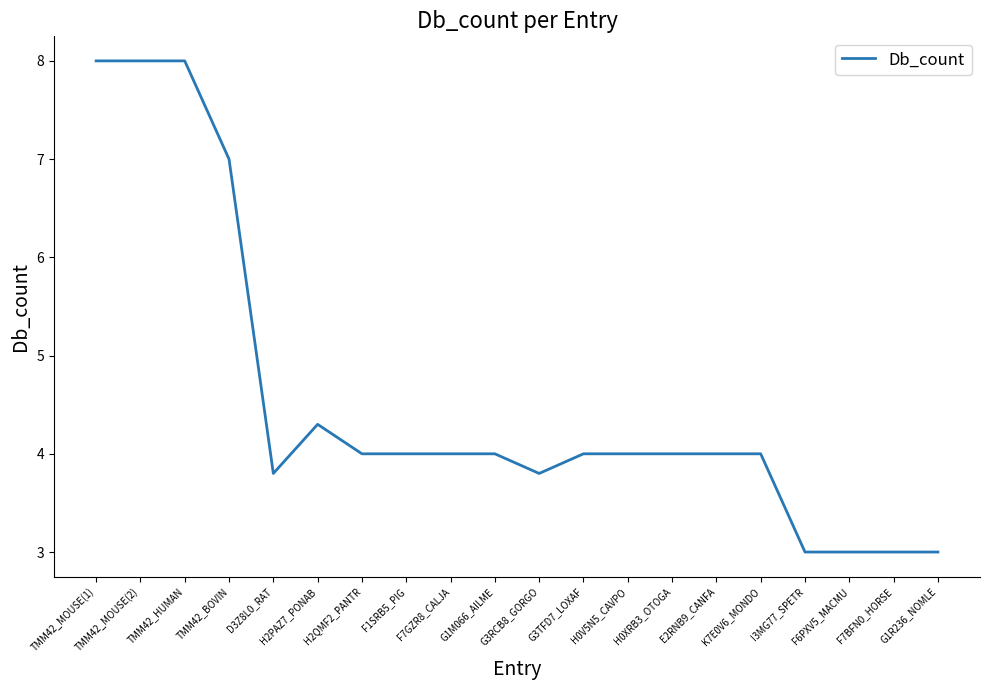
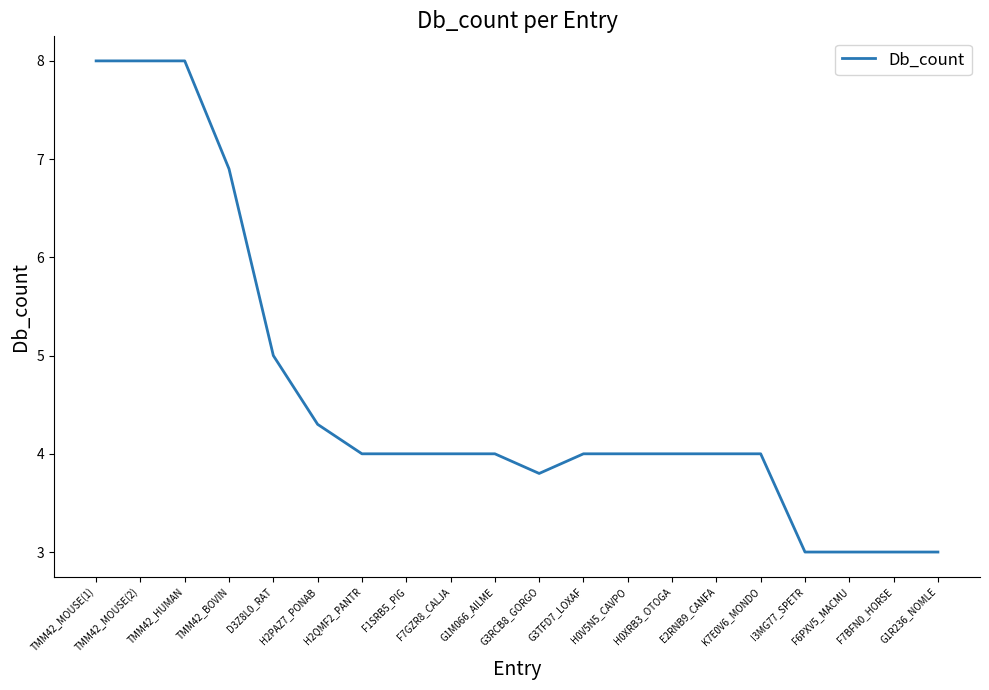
  {
    "TMM42_MOUSE(1)": 8.0,
    "TMM42_MOUSE(2)": 8.0,
    "TMM42_HUMAN": 8.0,
-   "TMM42_BOVIN": 7.0,
-   "D3Z8L0_RAT": 3.8,
+   "TMM42_BOVIN": 6.9,
+   "D3Z8L0_RAT": 5.0,
    "H2PAZ7_PONAB": 4.3,
    "H2QMF2_PANTR": 4.0,
    "F1SRB5_PIG": 4.0,
    "F7GZR8_CALJA": 4.0,
    "G1M066_AILME": 4.0,
    "G3RCB8_GORGO": 3.8,
    "G3TFD7_LOXAF": 4.0,
    "H0V5N5_CAVPO": 4.0,
    "H0XRB3_OTOGA": 4.0,
    "E2RNB9_CANFA": 4.0,
    "K7E0V6_MONDO": 4.0,
    "I3MG77_SPETR": 3.0,
    "F6PXV5_MACMU": 3.0,
    "F7BFN0_HORSE": 3.0,
    "G1R236_NOMLE": 3.0
  }
